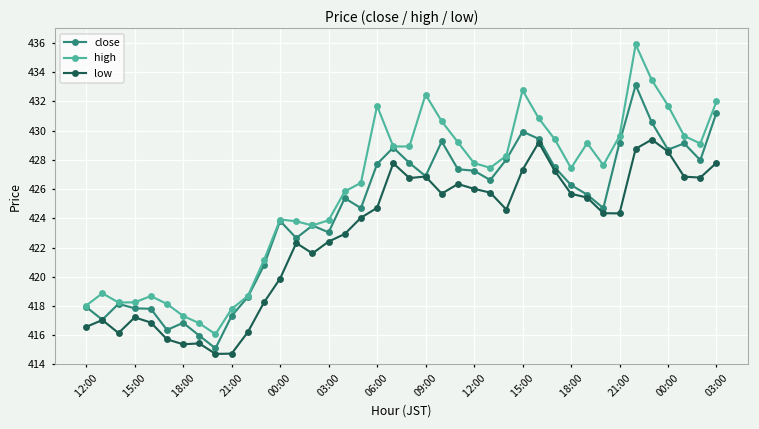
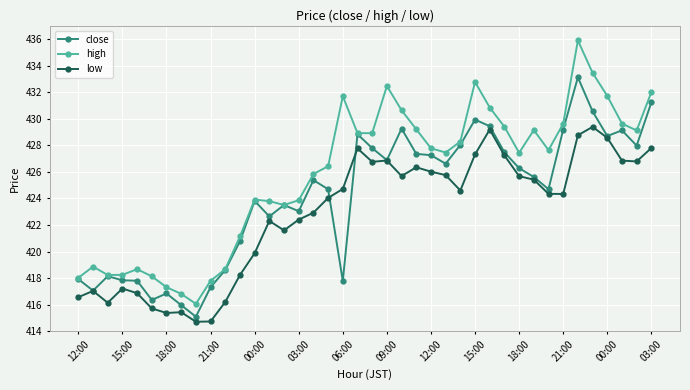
  {
    "close": {
-     "06:00": 427.7
+     "06:00": 417.8
    },
    "high": {
      "06:00": 431.7,
      "09:00": 432.5
    },
    "low": {
      "06:00": 424.7
    }
  }
